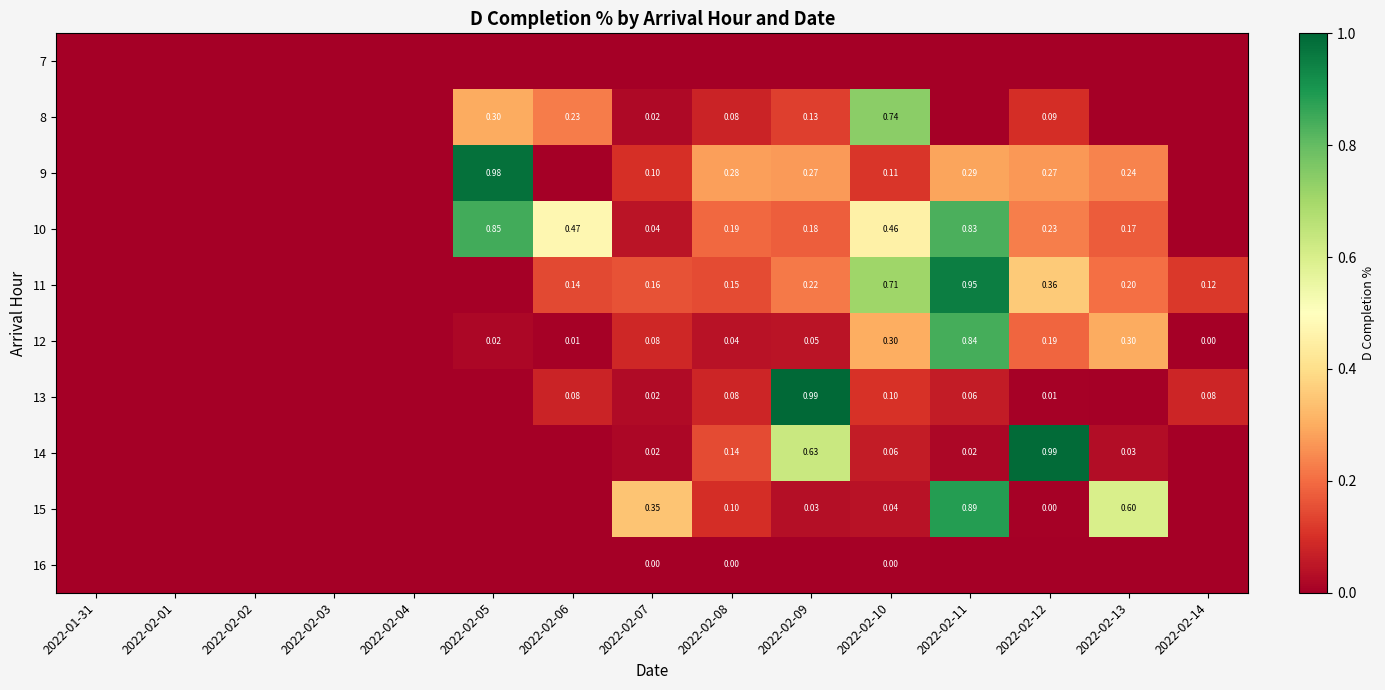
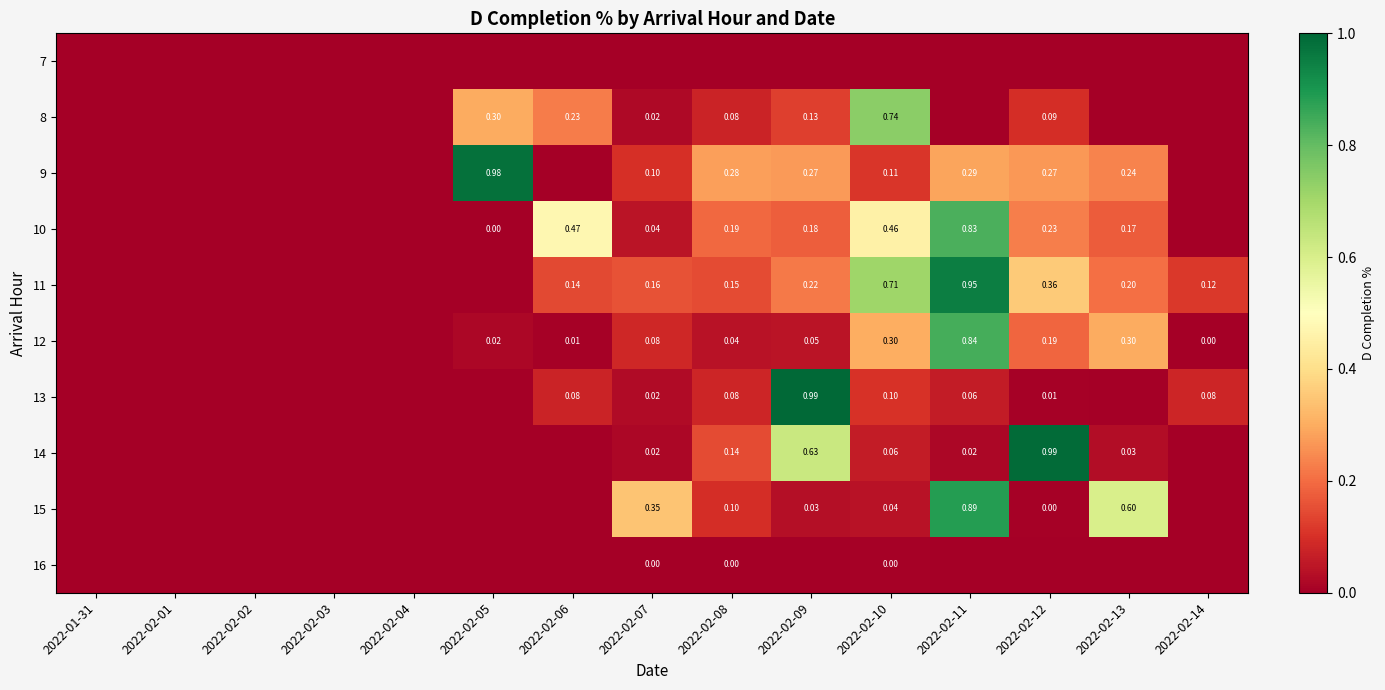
  {
    "8": {
      "2022-02-05": 0.30,
      "2022-02-06": 0.23,
      "2022-02-07": 0.02,
      "2022-02-08": 0.08,
      "2022-02-09": 0.13,
      "2022-02-10": 0.74,
      "2022-02-12": 0.09
    },
    "9": {
      "2022-02-05": 0.98,
      "2022-02-07": 0.10,
      "2022-02-08": 0.28,
      "2022-02-09": 0.27,
      "2022-02-10": 0.11,
      "2022-02-11": 0.29,
      "2022-02-12": 0.27,
      "2022-02-13": 0.24
    },
    "10": {
-     "2022-02-05": 0.85,
+     "2022-02-05": 0.00,
      "2022-02-06": 0.47,
      "2022-02-07": 0.04,
      "2022-02-08": 0.19,
      "2022-02-09": 0.18,
      "2022-02-10": 0.46,
      "2022-02-11": 0.83,
      "2022-02-12": 0.23,
      "2022-02-13": 0.17
    },
    "11": {
      "2022-02-06": 0.14,
      "2022-02-07": 0.16,
      "2022-02-08": 0.15,
      "2022-02-09": 0.22,
      "2022-02-10": 0.71,
      "2022-02-11": 0.95,
      "2022-02-12": 0.36,
      "2022-02-13": 0.20,
      "2022-02-14": 0.12
    },
    "12": {
      "2022-02-05": 0.02,
      "2022-02-06": 0.01,
      "2022-02-07": 0.08,
      "2022-02-08": 0.04,
      "2022-02-09": 0.05,
      "2022-02-10": 0.30,
      "2022-02-11": 0.84,
      "2022-02-12": 0.19,
      "2022-02-13": 0.30,
      "2022-02-14": 0.00
    },
    "13": {
      "2022-02-06": 0.08,
      "2022-02-07": 0.02,
      "2022-02-08": 0.08,
      "2022-02-09": 0.99,
      "2022-02-10": 0.10,
      "2022-02-11": 0.06,
      "2022-02-12": 0.01,
      "2022-02-14": 0.08
    },
    "14": {
      "2022-02-07": 0.02,
      "2022-02-08": 0.14,
      "2022-02-09": 0.63,
      "2022-02-10": 0.06,
      "2022-02-11": 0.02,
      "2022-02-12": 0.99,
      "2022-02-13": 0.03
    },
    "15": {
      "2022-02-07": 0.35,
      "2022-02-08": 0.10,
      "2022-02-09": 0.03,
      "2022-02-10": 0.04,
      "2022-02-11": 0.89,
      "2022-02-12": 0.00,
      "2022-02-13": 0.60
    },
    "16": {
      "2022-02-07": 0.00,
      "2022-02-08": 0.00,
      "2022-02-10": 0.00
    }
  }
